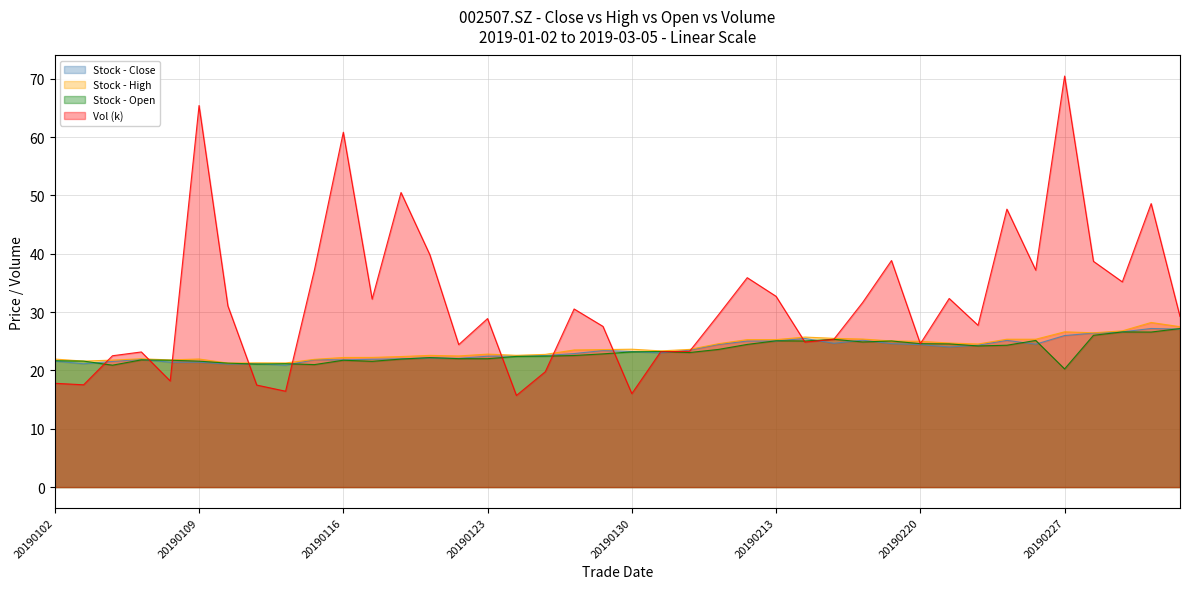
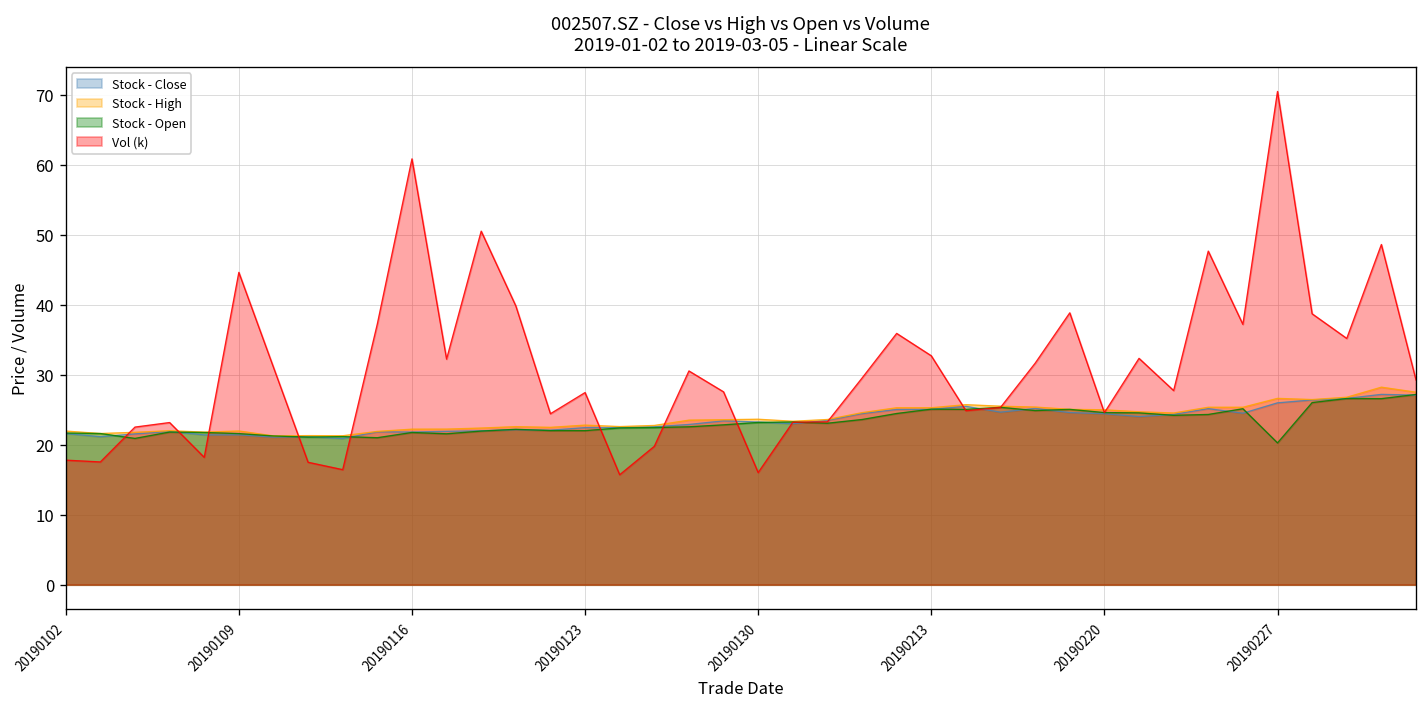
  {
    "Stock - Close": {
      "20190227": 26
    },
    "Stock - High": {
      "20190227": 27
    },
    "Stock - Open": {
      "20190227": 20
    },
    "Vol (k)": {
      "20190102": 18,
-     "20190109": 65,
+     "20190109": 45,
      "20190116": 61,
-     "20190123": 29,
+     "20190123": 27,
      "20190130": 16,
      "20190213": 33,
      "20190227": 70
    }
  }
